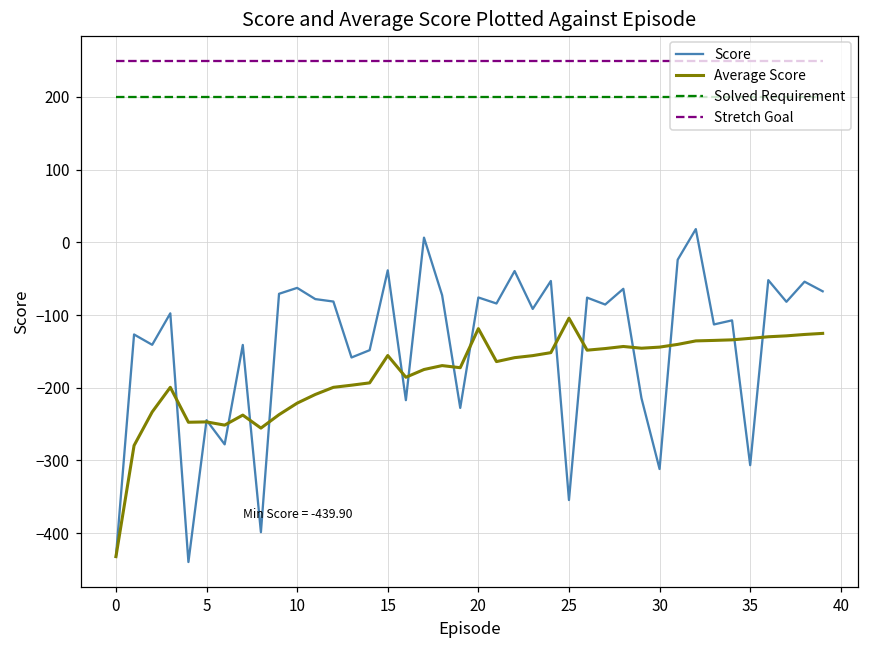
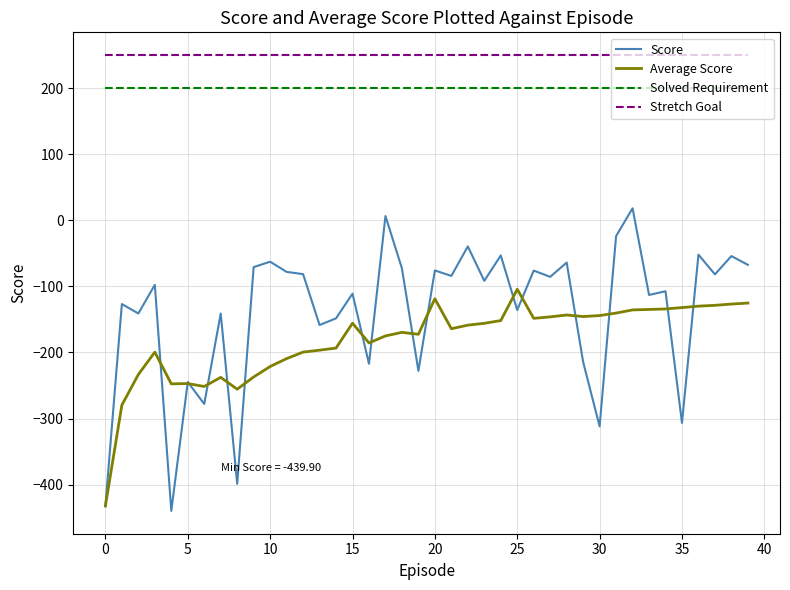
  {
    "Score": {
      "10": -60,
-     "15": -40,
+     "15": -110,
      "20": -80,
-     "25": -350,
+     "25": -140,
      "30": -310,
      "35": -310
    },
    "Average Score": {
      "10": -220,
      "15": -160,
      "20": -120,
      "25": -100,
      "30": -140,
      "35": -130
    },
    "Solved Requirement": {
      "0": 200,
      "5": 200,
      "10": 200,
      "15": 200,
      "20": 200,
      "25": 200,
      "30": 200
    },
    "Stretch Goal": {
      "0": 250,
      "5": 250,
      "10": 250,
      "15": 250,
      "20": 250,
      "25": 250,
      "30": 250
    }
  }
